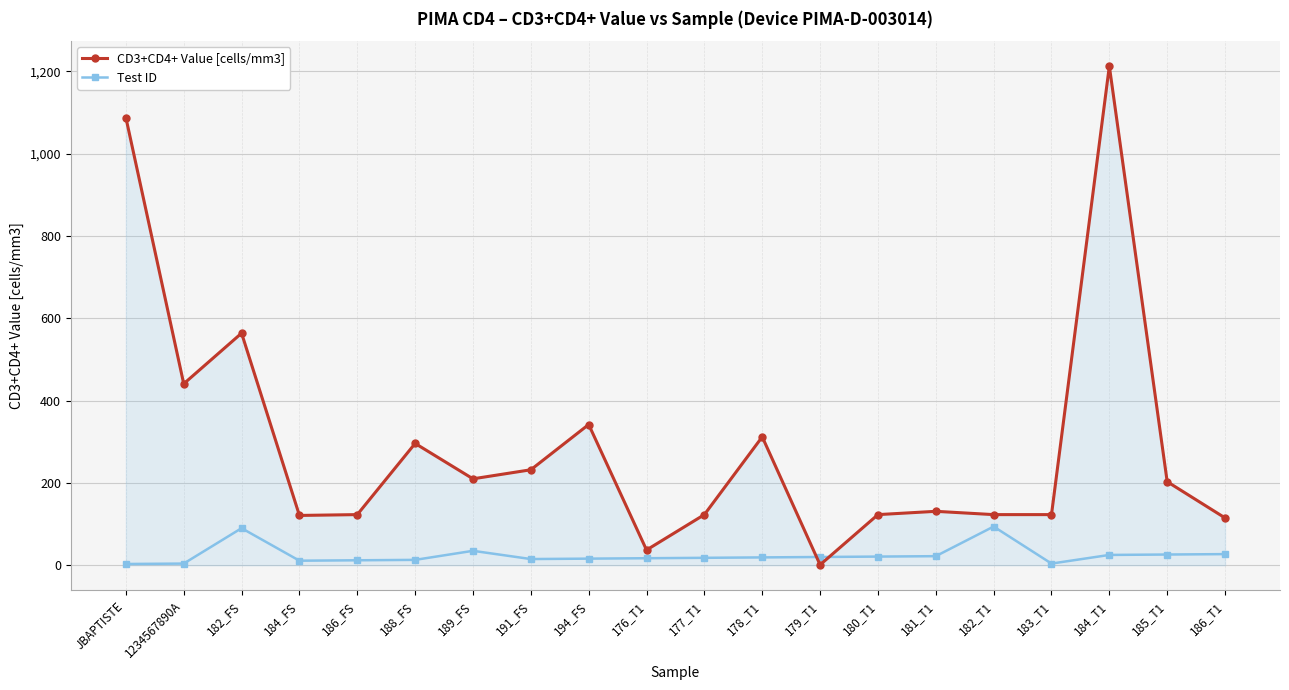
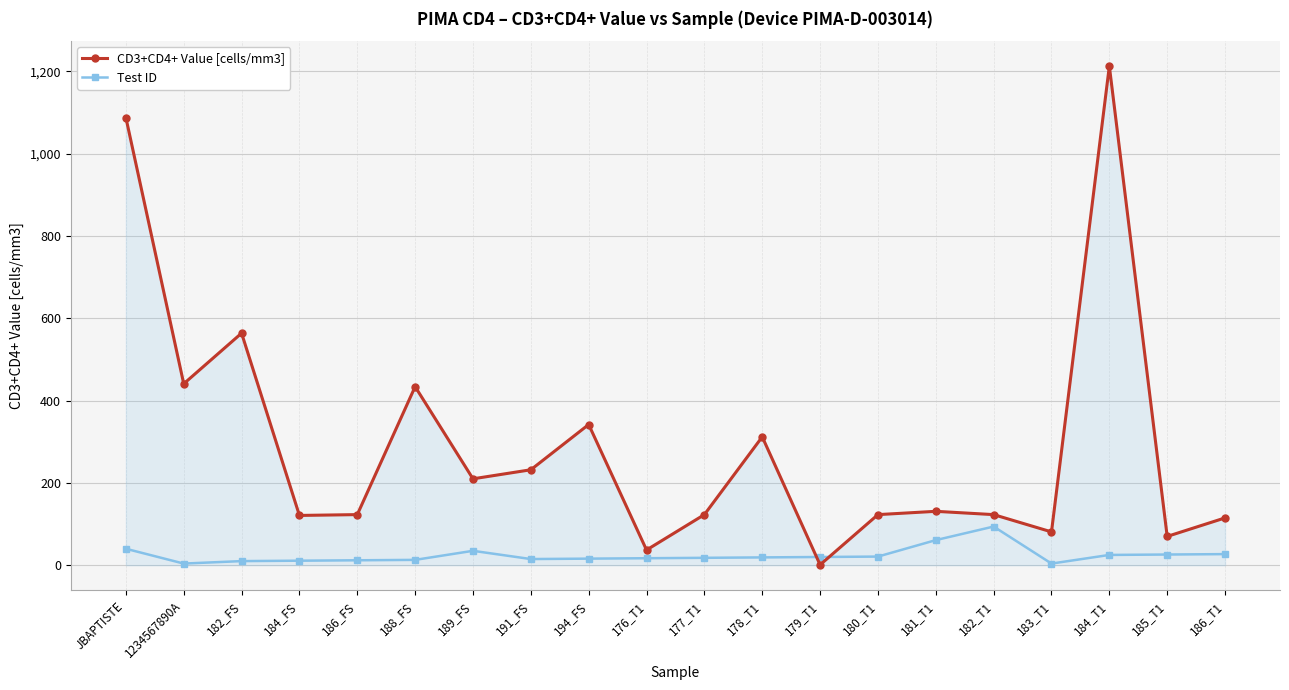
  {
    "CD3+CD4+ Value [cells/mm3]": {
      "JBAPTISTE": "1,090",
      "1234567890A": "440",
      "182_FS": "560",
      "184_FS": "120",
      "186_FS": "120",
-     "188_FS": "300",
+     "188_FS": "430",
      "189_FS": "210",
      "191_FS": "230",
      "194_FS": "340",
      "176_T1": "40",
      "177_T1": "120",
      "178_T1": "310",
      "179_T1": "0",
      "180_T1": "120",
      "181_T1": "130",
      "182_T1": "120",
-     "183_T1": "120",
+     "183_T1": "80",
      "184_T1": "1,210",
-     "185_T1": "200",
+     "185_T1": "70",
      "186_T1": "120"
    },
    "Test ID": {
-     "JBAPTISTE": "0",
+     "JBAPTISTE": "40",
      "1234567890A": "0",
-     "182_FS": "90",
+     "182_FS": "10",
      "184_FS": "10",
      "186_FS": "10",
      "188_FS": "10",
      "189_FS": "40",
      "191_FS": "20",
      "194_FS": "20",
      "176_T1": "20",
      "177_T1": "20",
      "178_T1": "20",
      "179_T1": "20",
      "180_T1": "20",
-     "181_T1": "20",
+     "181_T1": "60",
      "182_T1": "90",
      "183_T1": "0",
      "184_T1": "30",
      "185_T1": "30",
      "186_T1": "30"
    }
  }
